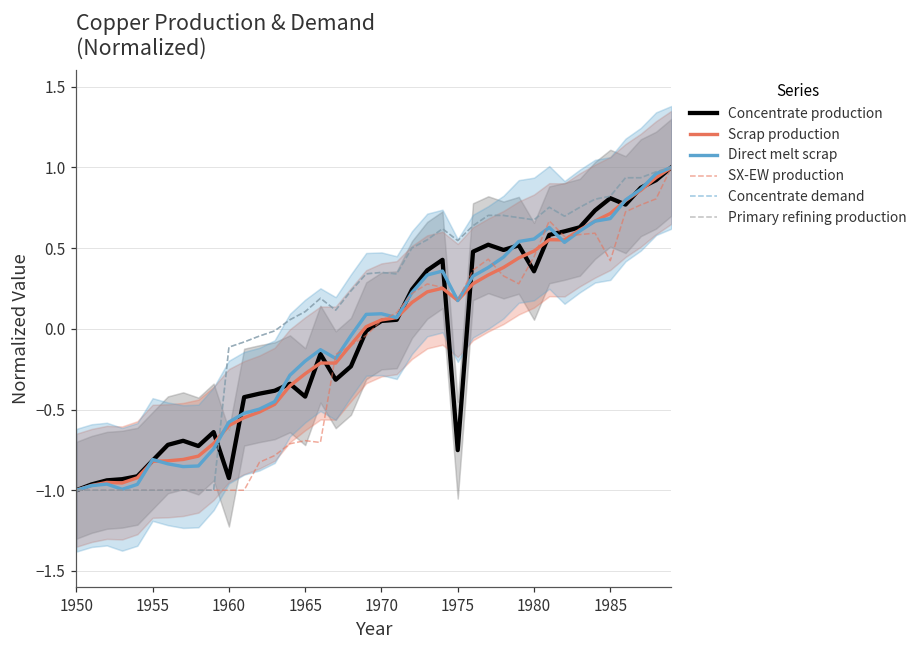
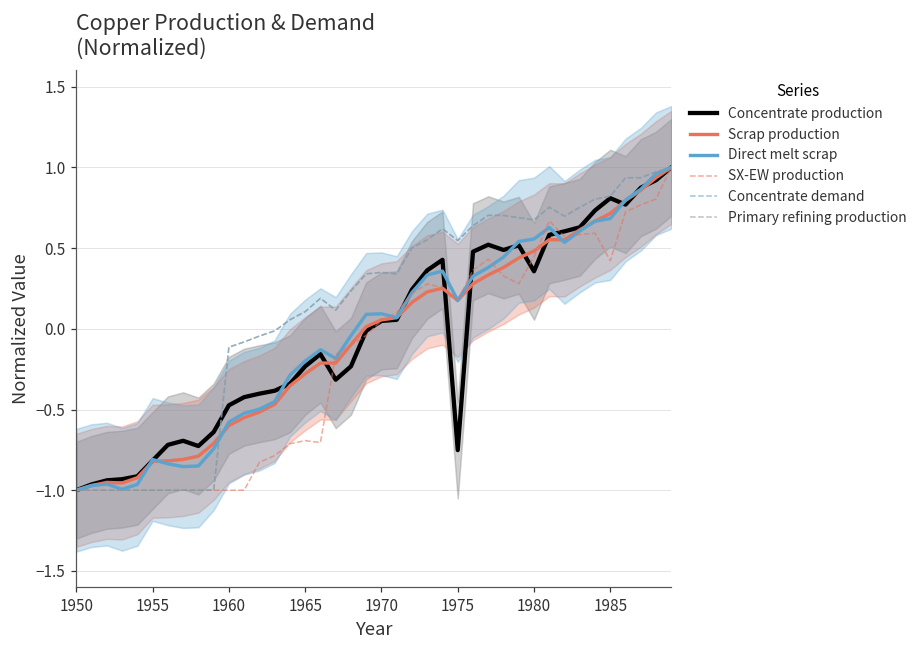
  {
    "Concentrate production": {
-     "1960": -0.92,
-     "1965": -0.42,
+     "1960": -0.47,
+     "1965": -0.23,
      "1975": -0.75,
      "1980": 0.36
    }
  }
